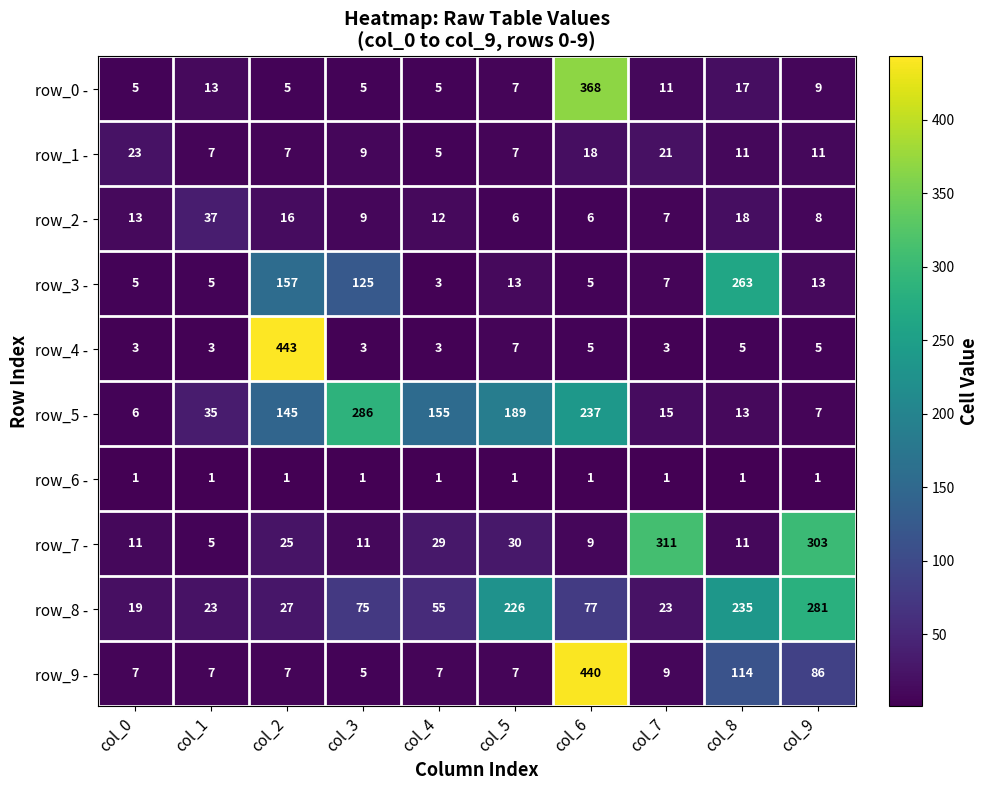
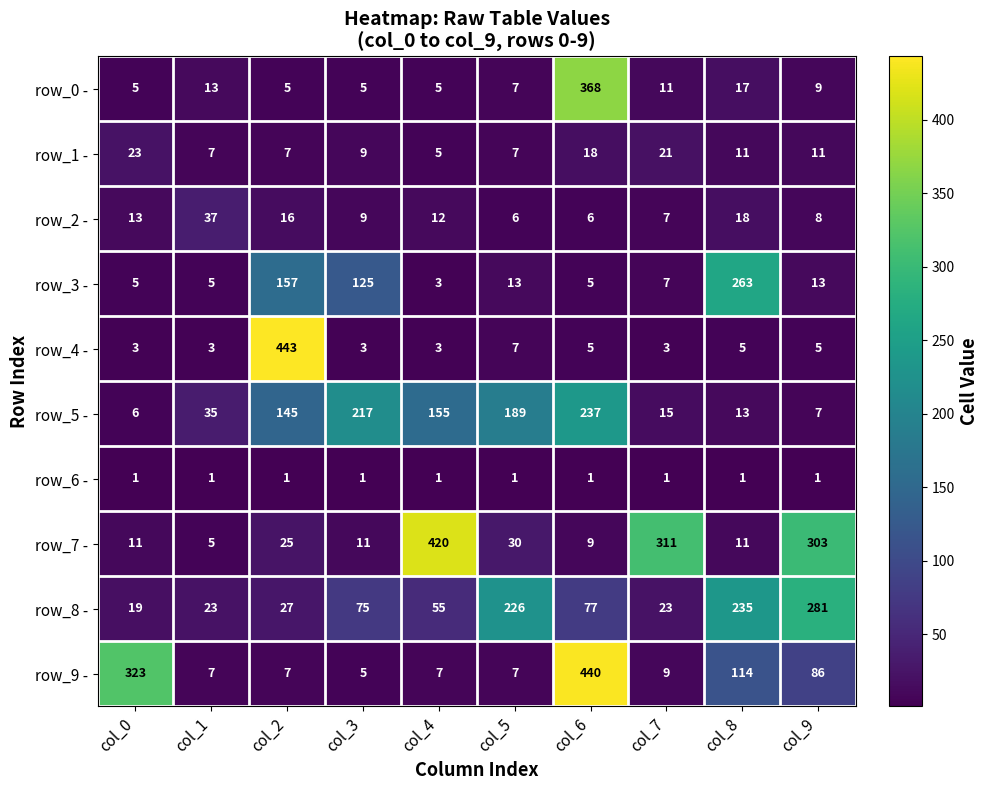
  {
    "row_0 -": {
      "col_0": 5,
      "col_1": 13,
      "col_2": 5,
      "col_3": 5,
      "col_4": 5,
      "col_5": 7,
      "col_6": 368,
      "col_7": 11,
      "col_8": 17,
      "col_9": 9
    },
    "row_1 -": {
      "col_0": 23,
      "col_1": 7,
      "col_2": 7,
      "col_3": 9,
      "col_4": 5,
      "col_5": 7,
      "col_6": 18,
      "col_7": 21,
      "col_8": 11,
      "col_9": 11
    },
    "row_2 -": {
      "col_0": 13,
      "col_1": 37,
      "col_2": 16,
      "col_3": 9,
      "col_4": 12,
      "col_5": 6,
      "col_6": 6,
      "col_7": 7,
      "col_8": 18,
      "col_9": 8
    },
    "row_3 -": {
      "col_0": 5,
      "col_1": 5,
      "col_2": 157,
      "col_3": 125,
      "col_4": 3,
      "col_5": 13,
      "col_6": 5,
      "col_7": 7,
      "col_8": 263,
      "col_9": 13
    },
    "row_4 -": {
      "col_0": 3,
      "col_1": 3,
      "col_2": 443,
      "col_3": 3,
      "col_4": 3,
      "col_5": 7,
      "col_6": 5,
      "col_7": 3,
      "col_8": 5,
      "col_9": 5
    },
    "row_5 -": {
      "col_0": 6,
      "col_1": 35,
      "col_2": 145,
-     "col_3": 286,
+     "col_3": 217,
      "col_4": 155,
      "col_5": 189,
      "col_6": 237,
      "col_7": 15,
      "col_8": 13,
      "col_9": 7
    },
    "row_6 -": {
      "col_0": 1,
      "col_1": 1,
      "col_2": 1,
      "col_3": 1,
      "col_4": 1,
      "col_5": 1,
      "col_6": 1,
      "col_7": 1,
      "col_8": 1,
      "col_9": 1
    },
    "row_7 -": {
      "col_0": 11,
      "col_1": 5,
      "col_2": 25,
      "col_3": 11,
-     "col_4": 29,
+     "col_4": 420,
      "col_5": 30,
      "col_6": 9,
      "col_7": 311,
      "col_8": 11,
      "col_9": 303
    },
    "row_8 -": {
      "col_0": 19,
      "col_1": 23,
      "col_2": 27,
      "col_3": 75,
      "col_4": 55,
      "col_5": 226,
      "col_6": 77,
      "col_7": 23,
      "col_8": 235,
      "col_9": 281
    },
    "row_9 -": {
-     "col_0": 7,
+     "col_0": 323,
      "col_1": 7,
      "col_2": 7,
      "col_3": 5,
      "col_4": 7,
      "col_5": 7,
      "col_6": 440,
      "col_7": 9,
      "col_8": 114,
      "col_9": 86
    }
  }
